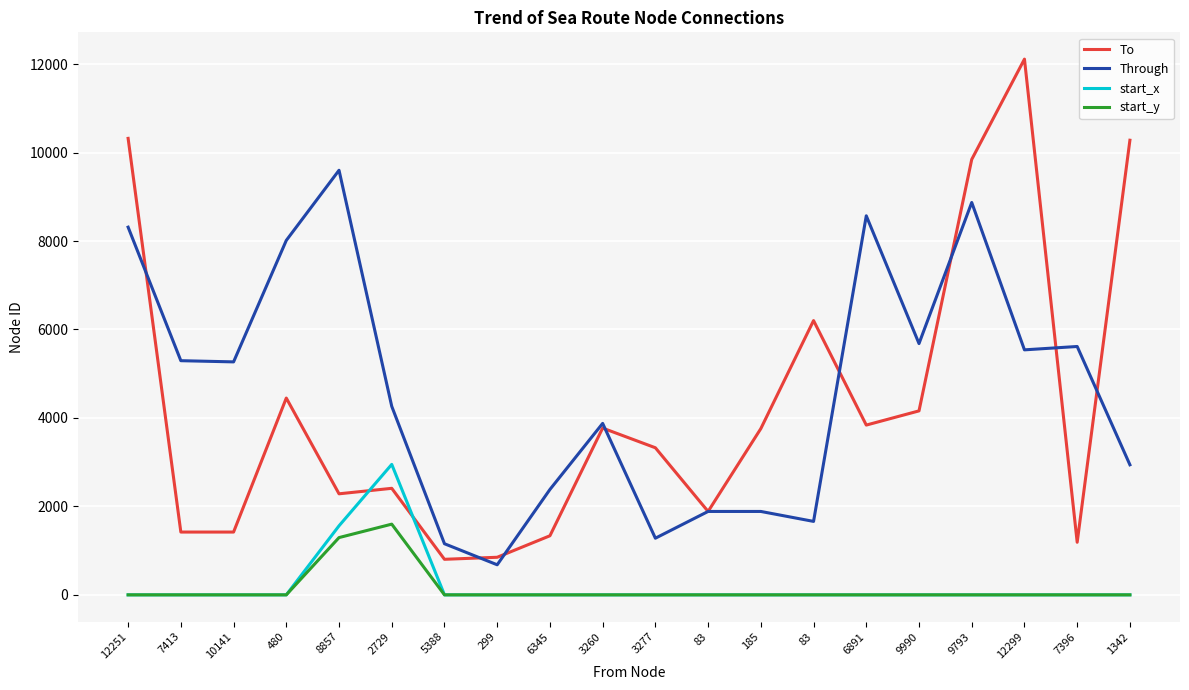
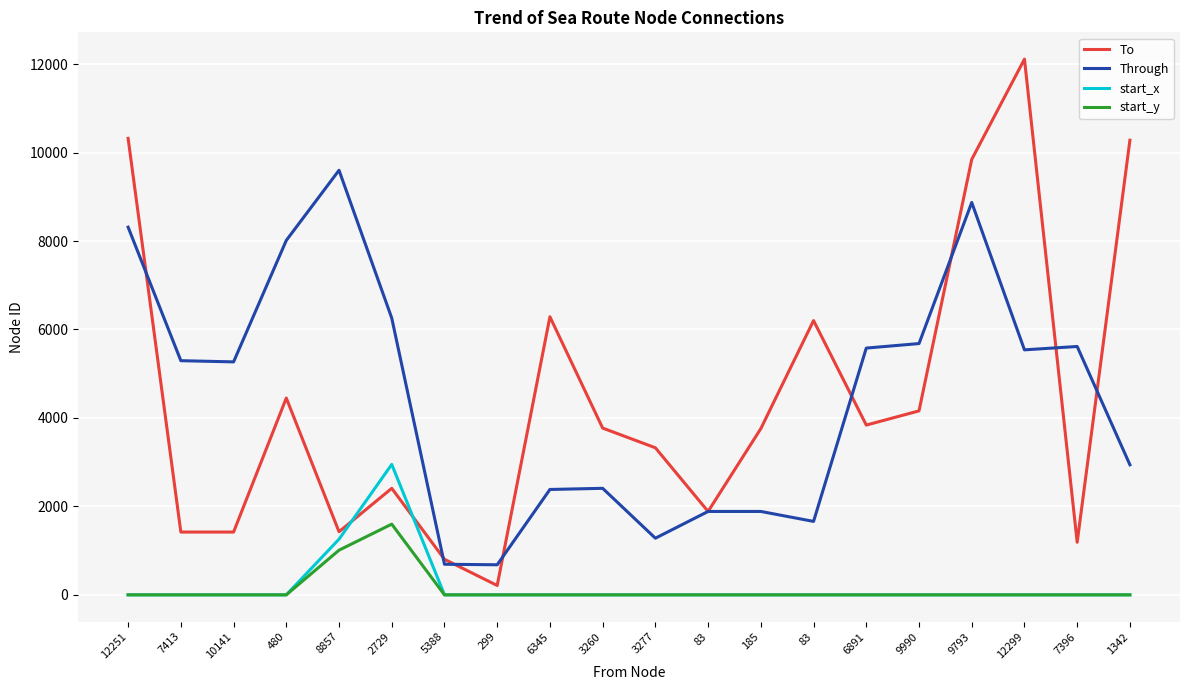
  {
    "To": {
      "12251": 10300,
      "7413": 1400,
      "10141": 1400,
      "480": 4400,
-     "8857": 2300,
+     "8857": 1400,
      "2729": 2400,
      "5388": 800,
-     "299": 800,
-     "6345": 1300,
+     "299": 200,
+     "6345": 6300,
      "3260": 3800,
      "3277": 3300,
      "185": 3800,
      "6891": 3800,
      "9990": 4200,
      "9793": 9800,
      "12299": 12100,
      "7396": 1200,
      "1342": 10300
    },
    "Through": {
      "12251": 8300,
      "7413": 5300,
      "10141": 5300,
      "480": 8000,
      "8857": 9600,
-     "2729": 4300,
-     "5388": 1200,
+     "2729": 6300,
+     "5388": 700,
      "299": 700,
      "6345": 2400,
-     "3260": 3900,
+     "3260": 2400,
      "3277": 1300,
      "185": 1900,
-     "6891": 8600,
+     "6891": 5600,
      "9990": 5700,
      "9793": 8900,
      "12299": 5500,
      "7396": 5600,
      "1342": 2900
    },
    "start_x": {
-     "8857": 1600,
+     "8857": 1300,
      "2729": 2900
    },
    "start_y": {
-     "8857": 1300,
+     "8857": 1000,
      "2729": 1600
    }
  }
